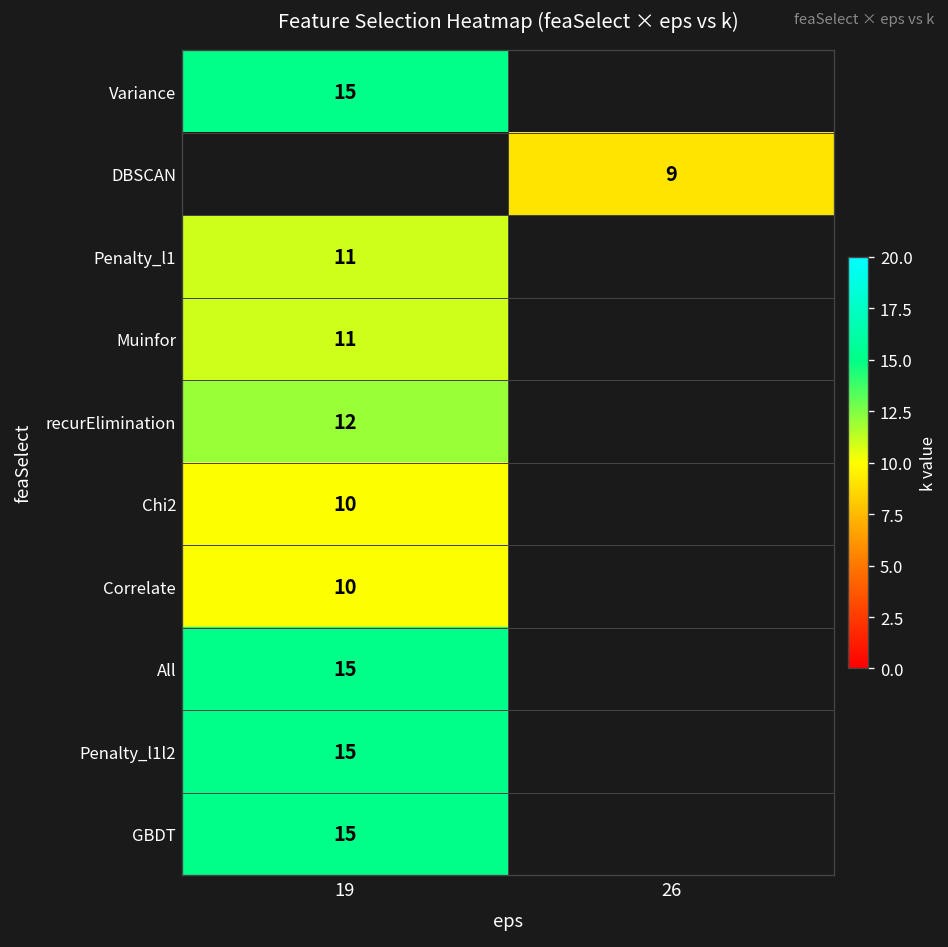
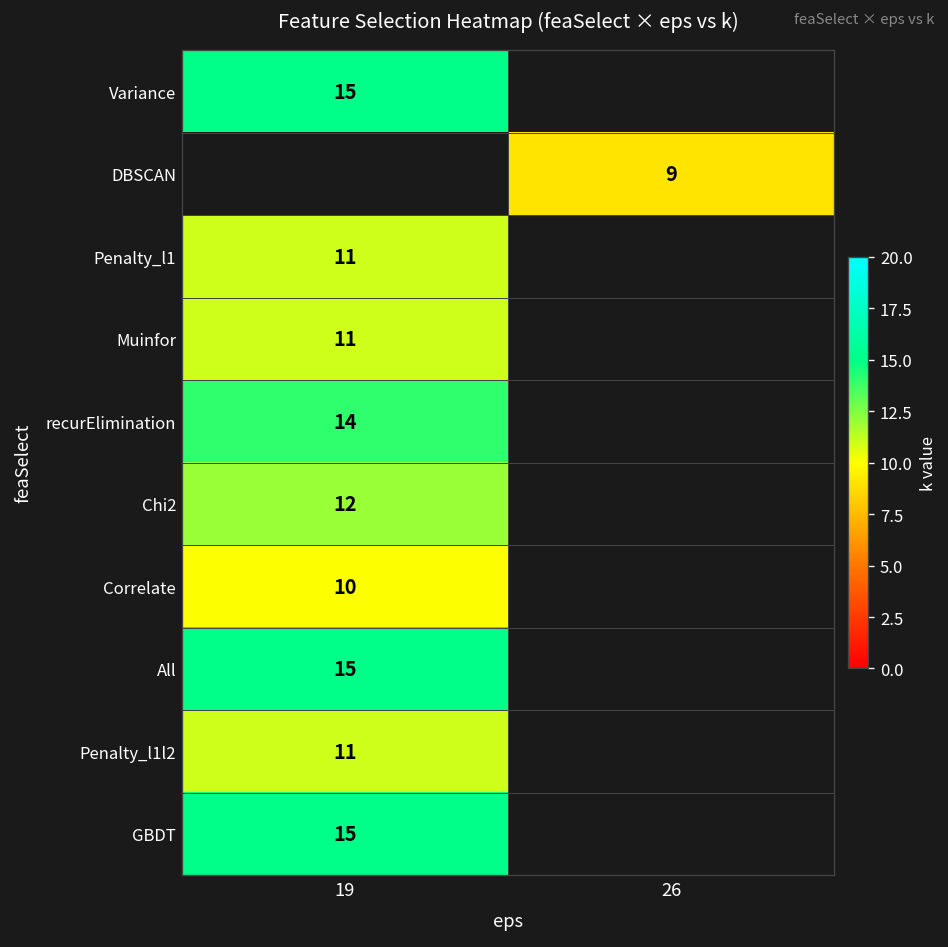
  {
    "Variance": {
      "19": 15
    },
    "DBSCAN": {
      "26": 9
    },
    "Penalty_l1": {
      "19": 11
    },
    "Muinfor": {
      "19": 11
    },
    "recurElimination": {
-     "19": 12
+     "19": 14
    },
    "Chi2": {
-     "19": 10
+     "19": 12
    },
    "Correlate": {
      "19": 10
    },
    "All": {
      "19": 15
    },
    "Penalty_l1l2": {
-     "19": 15
+     "19": 11
    },
    "GBDT": {
      "19": 15
    }
  }
